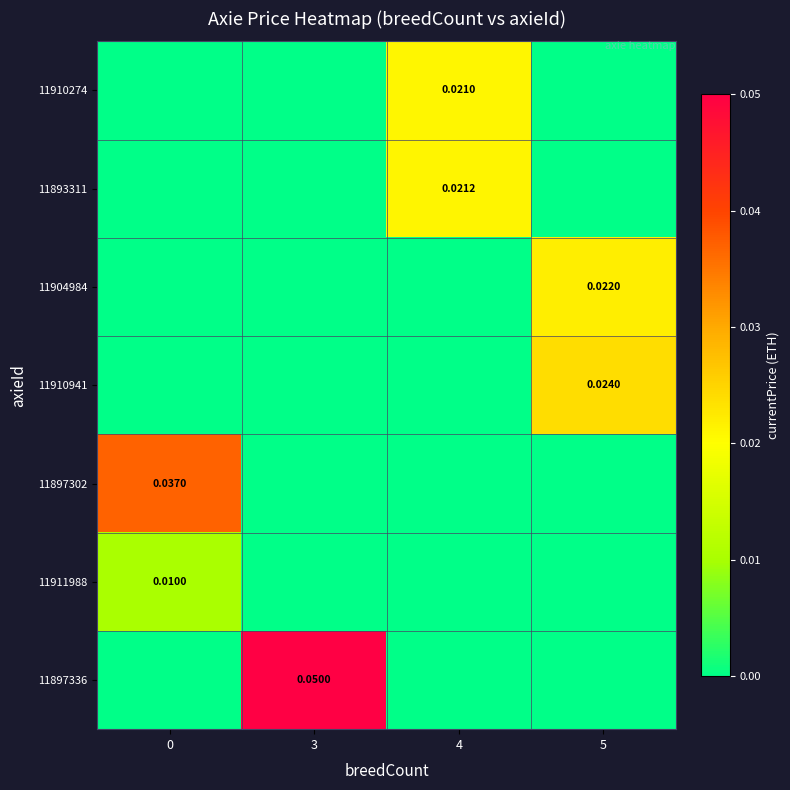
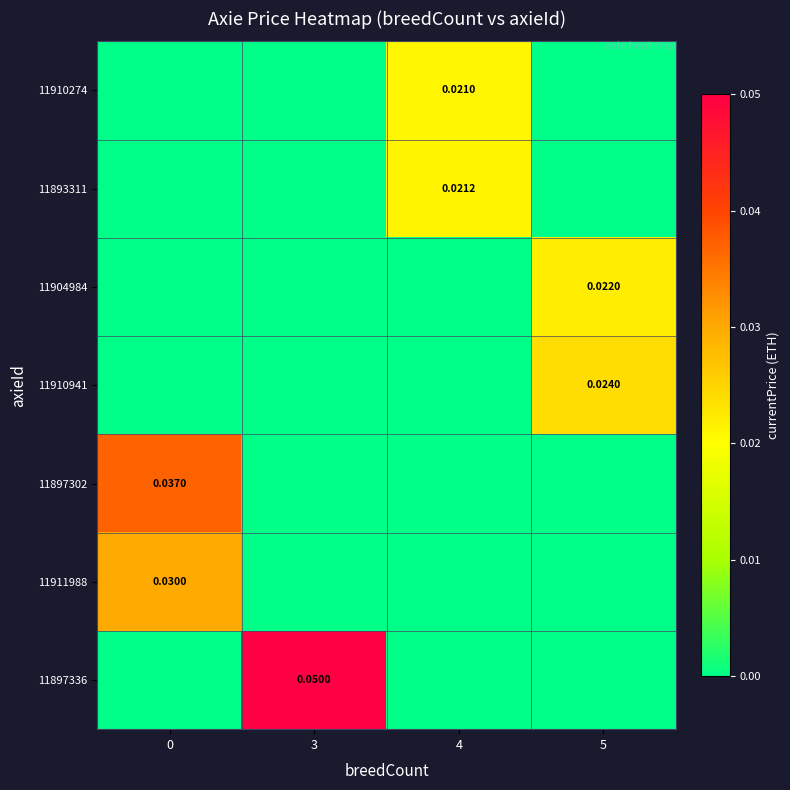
  {
    "11910274": {
      "4": 0.0210
    },
    "11893311": {
      "4": 0.0212
    },
    "11904984": {
      "5": 0.0220
    },
    "11910941": {
      "5": 0.0240
    },
    "11897302": {
      "0": 0.0370
    },
    "11911988": {
-     "0": 0.0100
+     "0": 0.0300
    },
    "11897336": {
      "3": 0.0500
    }
  }
